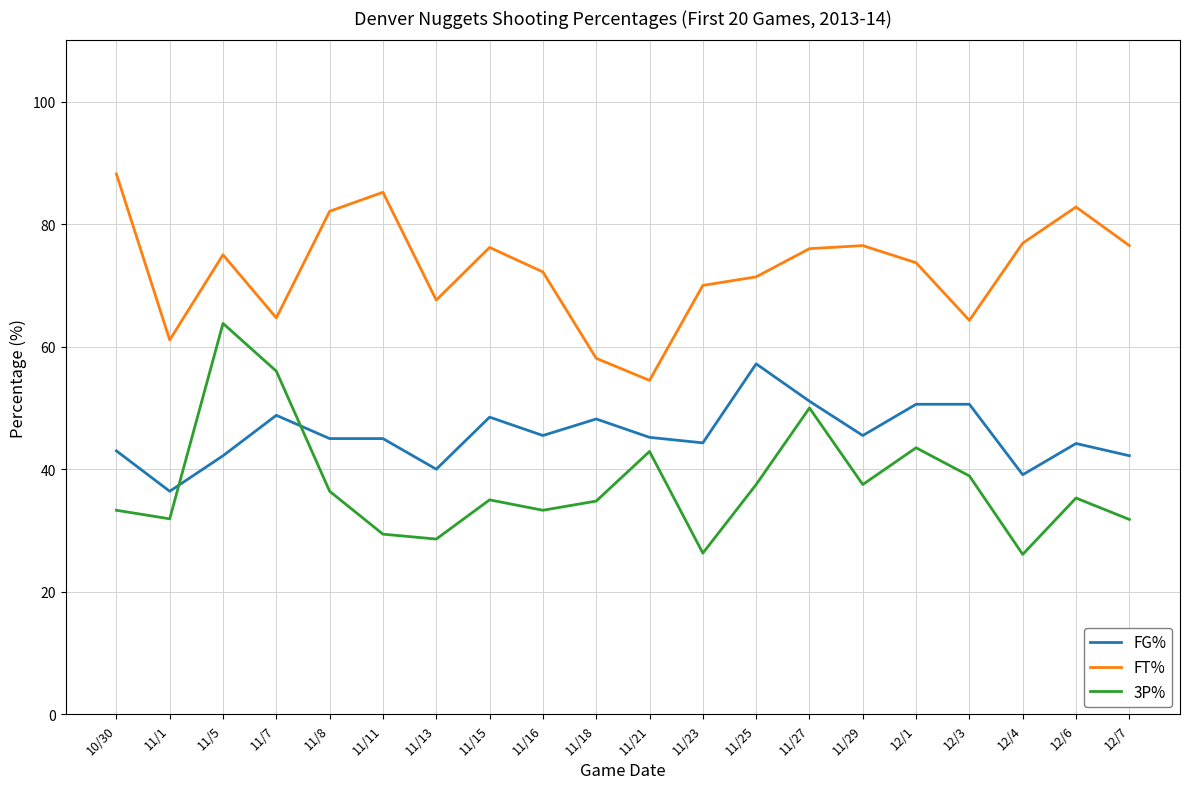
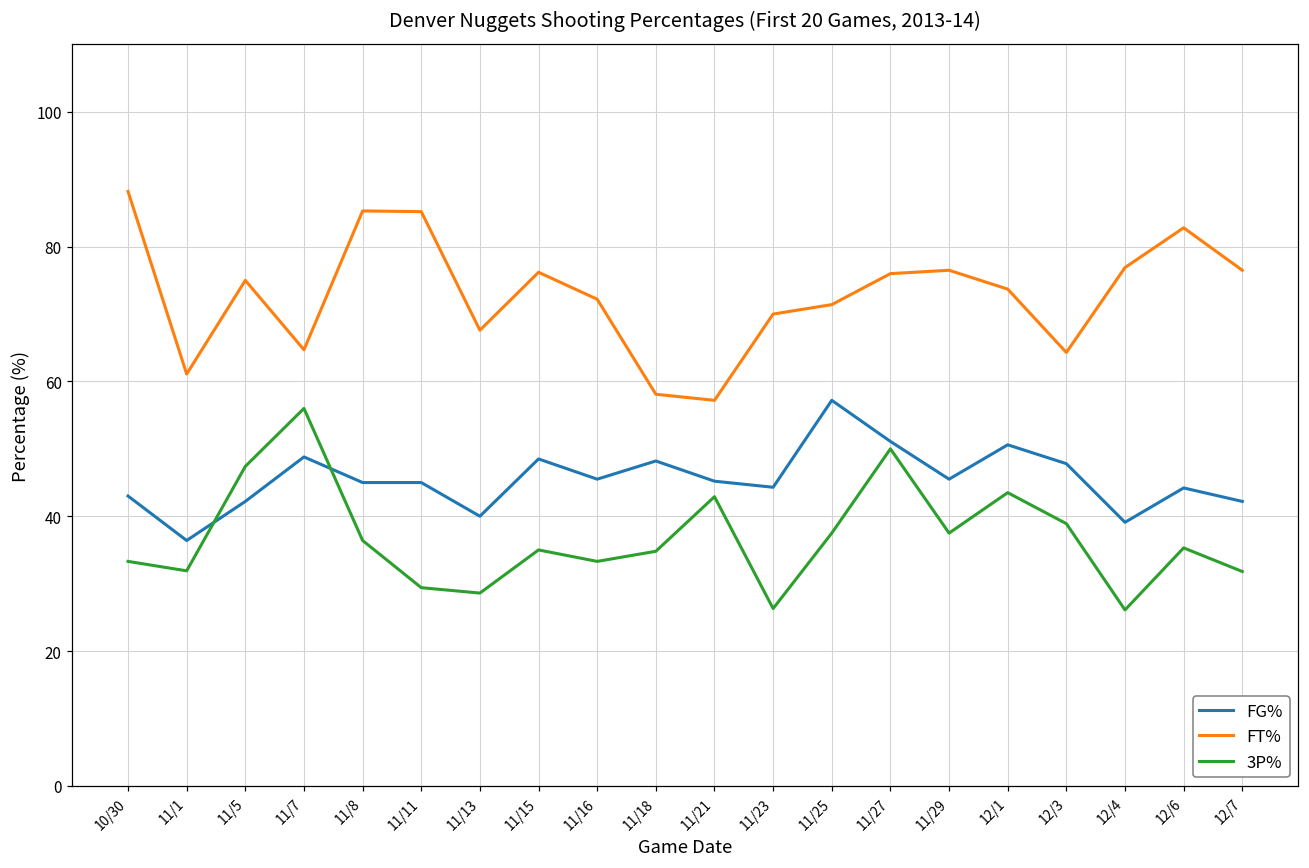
  {
    "FG%": {
      "10/30": 43,
      "11/1": 36,
      "11/5": 42,
      "11/7": 49,
      "11/8": 45,
      "11/11": 45,
      "11/13": 40,
      "11/15": 49,
      "11/16": 46,
      "11/18": 48,
      "11/21": 45,
      "11/23": 44,
      "11/25": 57,
      "11/27": 51,
      "11/29": 46,
      "12/1": 51,
-     "12/3": 51,
+     "12/3": 48,
      "12/4": 39,
      "12/6": 44,
      "12/7": 42
    },
    "FT%": {
      "10/30": 88,
      "11/1": 61,
      "11/5": 75,
      "11/7": 65,
-     "11/8": 82,
+     "11/8": 85,
      "11/11": 85,
      "11/13": 68,
      "11/15": 76,
      "11/16": 72,
      "11/18": 58,
-     "11/21": 55,
+     "11/21": 57,
      "11/23": 70,
      "11/25": 71,
      "11/27": 76,
      "11/29": 77,
      "12/1": 74,
      "12/3": 64,
      "12/4": 77,
      "12/6": 83,
      "12/7": 77
    },
    "3P%": {
      "10/30": 33,
      "11/1": 32,
-     "11/5": 64,
+     "11/5": 47,
      "11/7": 56,
      "11/8": 36,
      "11/11": 29,
      "11/13": 29,
      "11/15": 35,
      "11/16": 33,
      "11/18": 35,
      "11/21": 43,
      "11/23": 26,
      "11/25": 38,
      "11/27": 50,
      "11/29": 38,
      "12/1": 44,
      "12/3": 39,
      "12/4": 26,
      "12/6": 35,
      "12/7": 32
    }
  }
